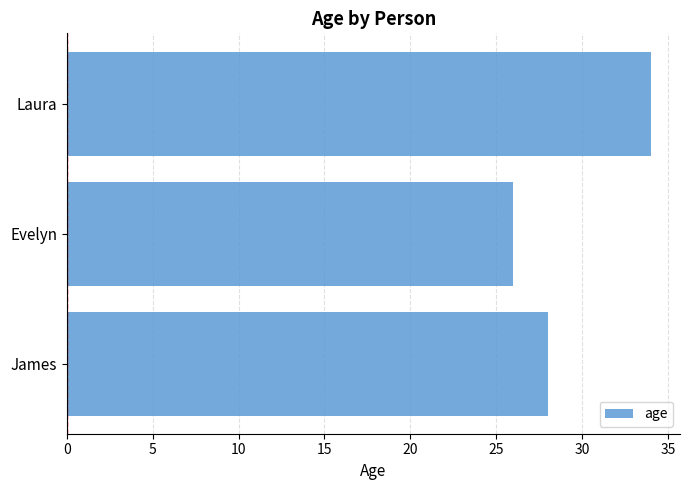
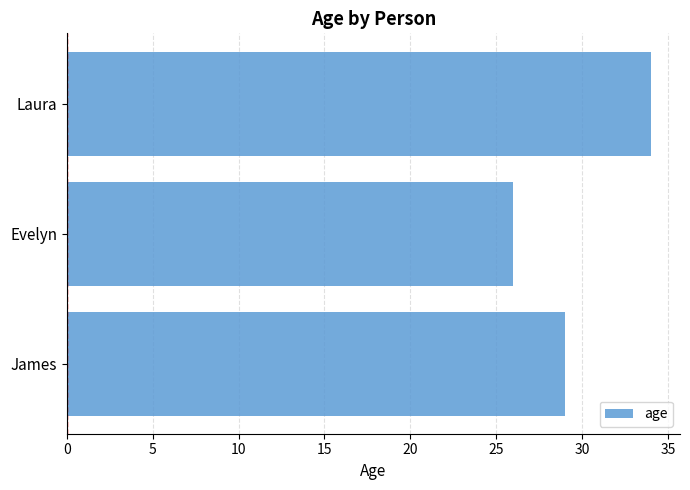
  {
    "Laura": 34,
    "Evelyn": 26,
-   "James": 28
+   "James": 29
  }
